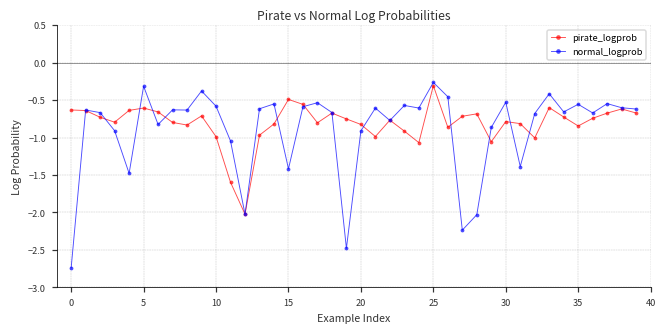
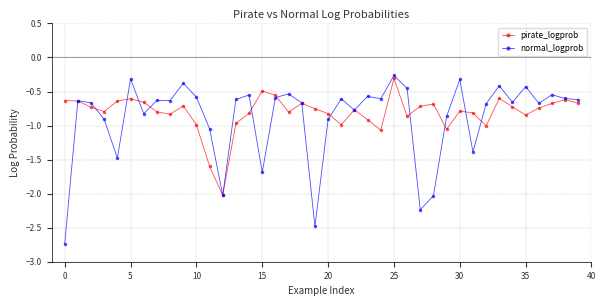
  {
    "pirate_logprob": {
      "0": -0.6,
      "5": -0.6,
      "10": -1.0,
      "15": -0.5,
      "20": -0.8,
      "25": -0.3,
      "30": -0.8,
      "35": -0.8
    },
    "normal_logprob": {
      "0": -2.7,
      "5": -0.3,
      "10": -0.6,
-     "15": -1.4,
+     "15": -1.7,
      "20": -0.9,
      "25": -0.3,
-     "30": -0.5,
-     "35": -0.6
+     "30": -0.3,
+     "35": -0.4
    }
  }
